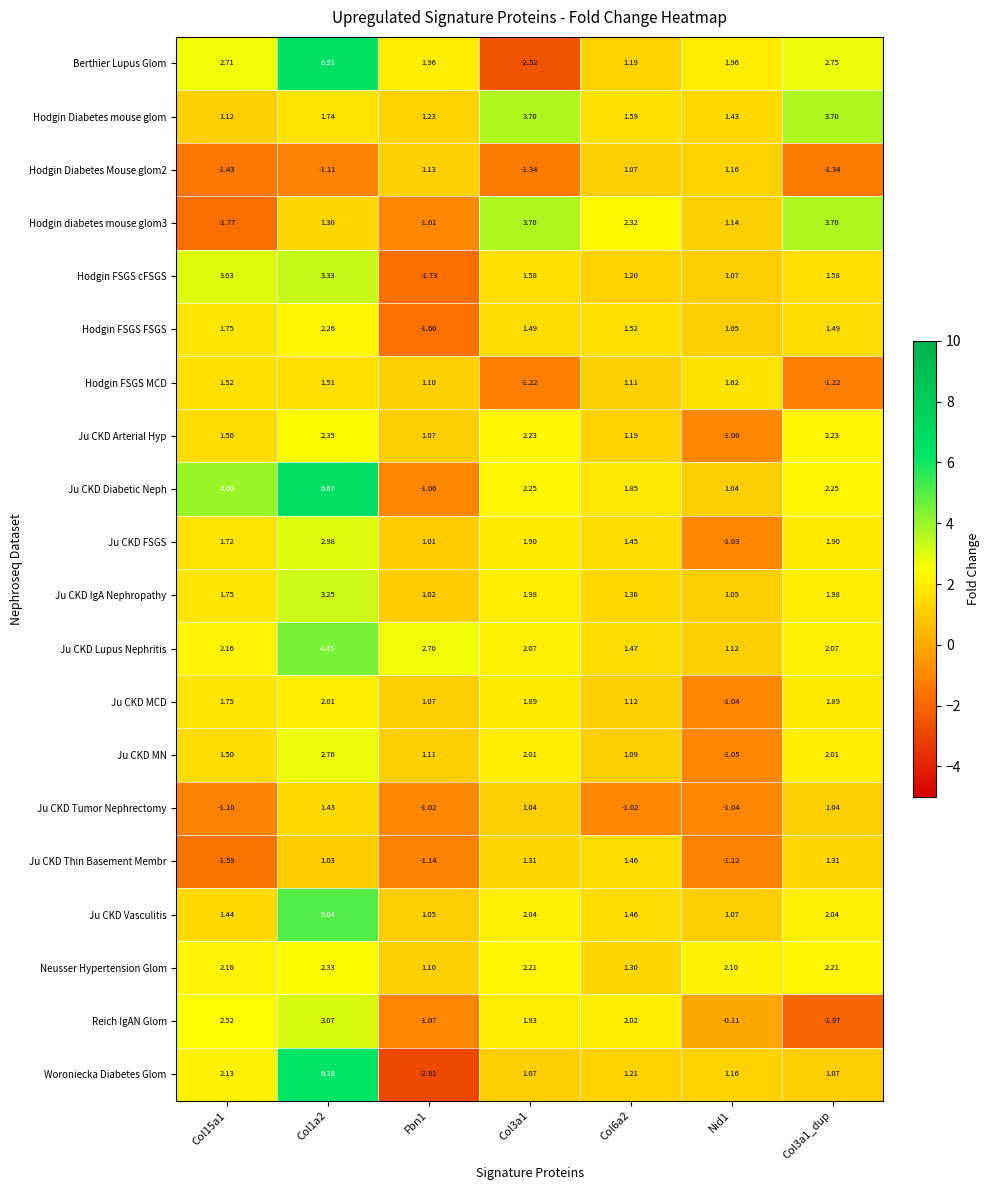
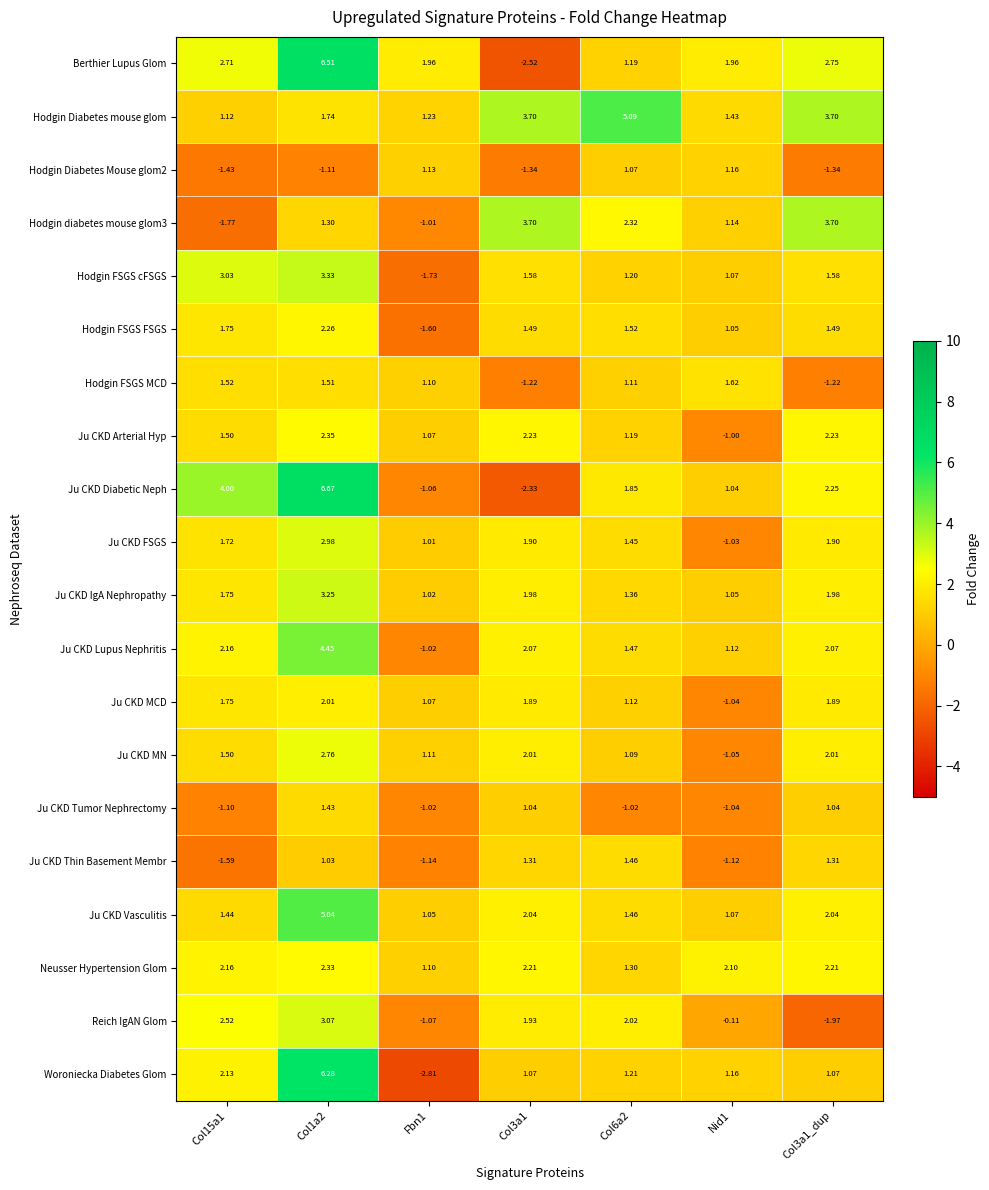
  {
    "Berthier Lupus Glom": {
      "Col15a1": 2.71,
      "Col1a2": 6.51,
      "Fbn1": 1.96,
      "Col3a1": -2.52,
      "Col6a2": 1.19,
      "Nid1": 1.96,
      "Col3a1_dup": 2.75
    },
    "Hodgin Diabetes mouse glom": {
      "Col15a1": 1.12,
      "Col1a2": 1.74,
      "Fbn1": 1.23,
      "Col3a1": 3.70,
-     "Col6a2": 1.59,
+     "Col6a2": 5.09,
      "Nid1": 1.43,
      "Col3a1_dup": 3.70
    },
    "Hodgin Diabetes Mouse glom2": {
      "Col15a1": -1.43,
      "Col1a2": -1.11,
      "Fbn1": 1.13,
      "Col3a1": -1.34,
      "Col6a2": 1.07,
      "Nid1": 1.16,
      "Col3a1_dup": -1.34
    },
    "Hodgin diabetes mouse glom3": {
      "Col15a1": -1.77,
      "Col1a2": 1.30,
      "Fbn1": -1.01,
      "Col3a1": 3.70,
      "Col6a2": 2.32,
      "Nid1": 1.14,
      "Col3a1_dup": 3.70
    },
    "Hodgin FSGS cFSGS": {
      "Col15a1": 3.03,
      "Col1a2": 3.33,
      "Fbn1": -1.73,
      "Col3a1": 1.58,
      "Col6a2": 1.20,
      "Nid1": 1.07,
      "Col3a1_dup": 1.58
    },
    "Hodgin FSGS FSGS": {
      "Col15a1": 1.75,
      "Col1a2": 2.26,
      "Fbn1": -1.60,
      "Col3a1": 1.49,
      "Col6a2": 1.52,
      "Nid1": 1.05,
      "Col3a1_dup": 1.49
    },
    "Hodgin FSGS MCD": {
      "Col15a1": 1.52,
      "Col1a2": 1.51,
      "Fbn1": 1.10,
      "Col3a1": -1.22,
      "Col6a2": 1.11,
      "Nid1": 1.62,
      "Col3a1_dup": -1.22
    },
    "Ju CKD Arterial Hyp": {
      "Col15a1": 1.50,
      "Col1a2": 2.35,
      "Fbn1": 1.07,
      "Col3a1": 2.23,
      "Col6a2": 1.19,
      "Nid1": -1.00,
      "Col3a1_dup": 2.23
    },
    "Ju CKD Diabetic Neph": {
      "Col15a1": 4.00,
      "Col1a2": 6.67,
      "Fbn1": -1.06,
-     "Col3a1": 2.25,
+     "Col3a1": -2.33,
      "Col6a2": 1.85,
      "Nid1": 1.04,
      "Col3a1_dup": 2.25
    },
    "Ju CKD FSGS": {
      "Col15a1": 1.72,
      "Col1a2": 2.98,
      "Fbn1": 1.01,
      "Col3a1": 1.90,
      "Col6a2": 1.45,
      "Nid1": -1.03,
      "Col3a1_dup": 1.90
    },
    "Ju CKD IgA Nephropathy": {
      "Col15a1": 1.75,
      "Col1a2": 3.25,
      "Fbn1": 1.02,
      "Col3a1": 1.98,
      "Col6a2": 1.36,
      "Nid1": 1.05,
      "Col3a1_dup": 1.98
    },
    "Ju CKD Lupus Nephritis": {
      "Col15a1": 2.16,
      "Col1a2": 4.45,
-     "Fbn1": 2.70,
+     "Fbn1": -1.02,
      "Col3a1": 2.07,
      "Col6a2": 1.47,
      "Nid1": 1.12,
      "Col3a1_dup": 2.07
    },
    "Ju CKD MCD": {
      "Col15a1": 1.75,
      "Col1a2": 2.01,
      "Fbn1": 1.07,
      "Col3a1": 1.89,
      "Col6a2": 1.12,
      "Nid1": -1.04,
      "Col3a1_dup": 1.89
    },
    "Ju CKD MN": {
      "Col15a1": 1.50,
      "Col1a2": 2.76,
      "Fbn1": 1.11,
      "Col3a1": 2.01,
      "Col6a2": 1.09,
      "Nid1": -1.05,
      "Col3a1_dup": 2.01
    },
    "Ju CKD Tumor Nephrectomy": {
      "Col15a1": -1.10,
      "Col1a2": 1.43,
      "Fbn1": -1.02,
      "Col3a1": 1.04,
      "Col6a2": -1.02,
      "Nid1": -1.04,
      "Col3a1_dup": 1.04
    },
    "Ju CKD Thin Basement Membr": {
      "Col15a1": -1.59,
      "Col1a2": 1.03,
      "Fbn1": -1.14,
      "Col3a1": 1.31,
      "Col6a2": 1.46,
      "Nid1": -1.12,
      "Col3a1_dup": 1.31
    },
    "Ju CKD Vasculitis": {
      "Col15a1": 1.44,
      "Col1a2": 5.04,
      "Fbn1": 1.05,
      "Col3a1": 2.04,
      "Col6a2": 1.46,
      "Nid1": 1.07,
      "Col3a1_dup": 2.04
    },
    "Neusser Hypertension Glom": {
      "Col15a1": 2.16,
      "Col1a2": 2.33,
      "Fbn1": 1.10,
      "Col3a1": 2.21,
      "Col6a2": 1.30,
      "Nid1": 2.10,
      "Col3a1_dup": 2.21
    },
    "Reich IgAN Glom": {
      "Col15a1": 2.52,
      "Col1a2": 3.07,
      "Fbn1": -1.07,
      "Col3a1": 1.93,
      "Col6a2": 2.02,
      "Nid1": -0.11,
      "Col3a1_dup": -1.97
    },
    "Woroniecka Diabetes Glom": {
      "Col15a1": 2.13,
      "Col1a2": 6.28,
      "Fbn1": -2.81,
      "Col3a1": 1.07,
      "Col6a2": 1.21,
      "Nid1": 1.16,
      "Col3a1_dup": 1.07
    }
  }
